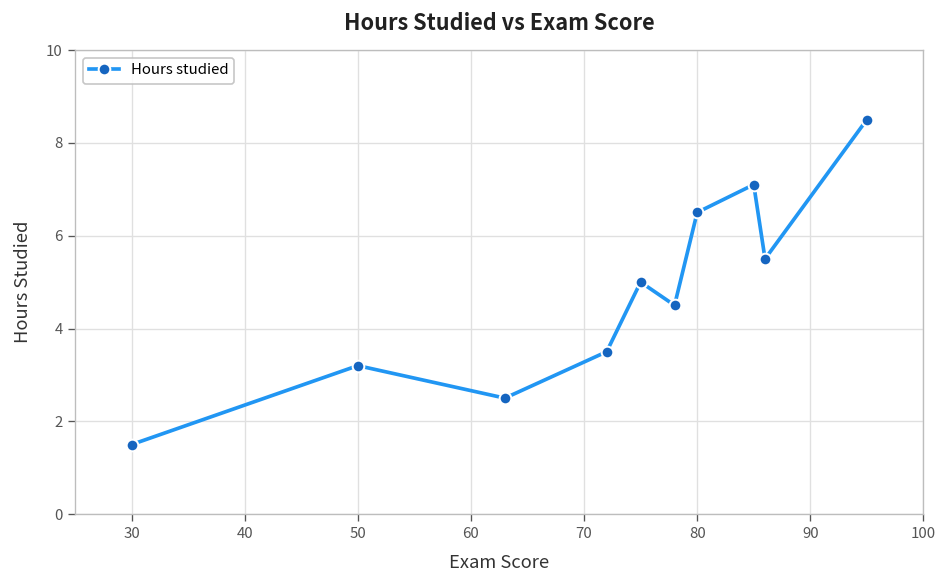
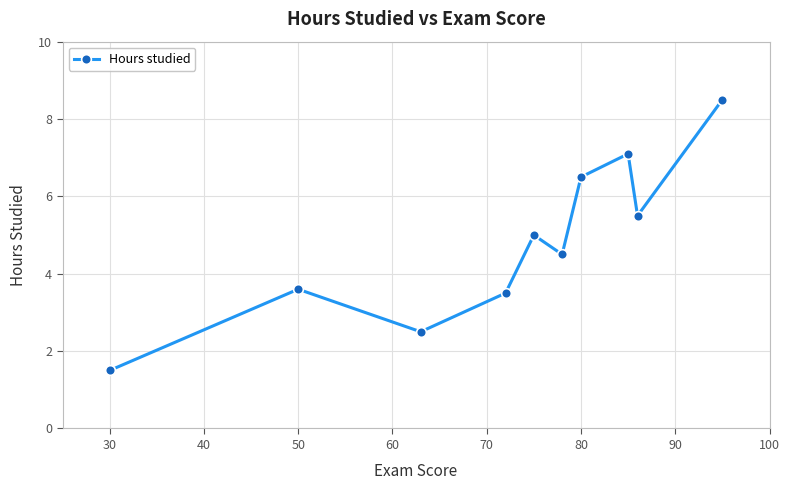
  {
    "30": 1.5,
-   "50": 3.2,
+   "50": 3.6,
    "80": 6.5
  }
